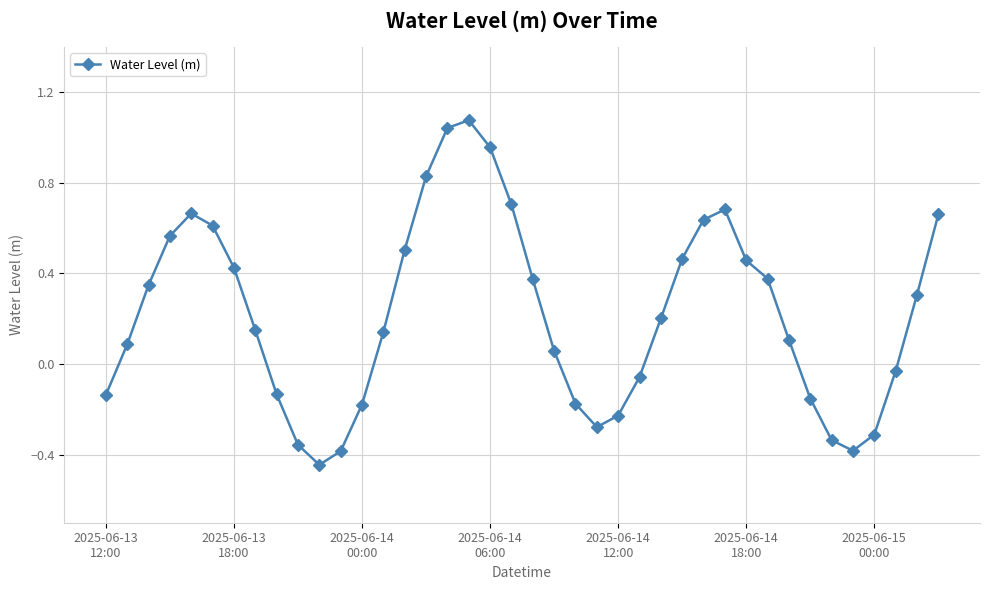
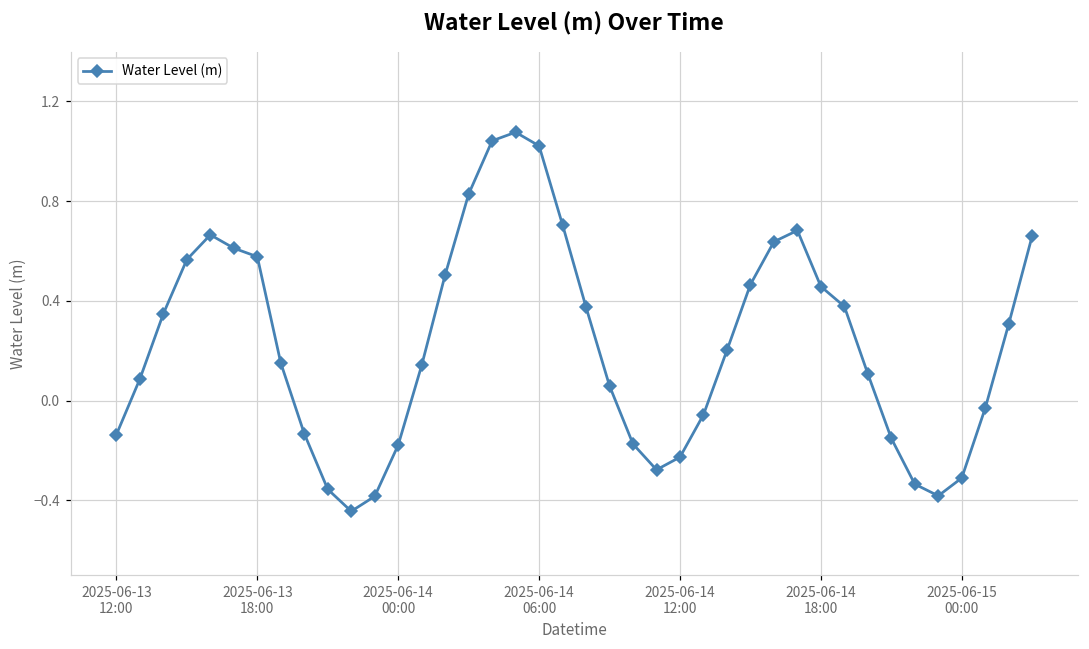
  {
    "2025-06-13 12:00": -0.14,
-   "2025-06-13 18:00": 0.43,
+   "2025-06-13 18:00": 0.58,
    "2025-06-14 00:00": -0.18,
-   "2025-06-14 06:00": 0.96,
+   "2025-06-14 06:00": 1.02,
    "2025-06-14 12:00": -0.23,
    "2025-06-14 18:00": 0.46,
    "2025-06-15 00:00": -0.31
  }
